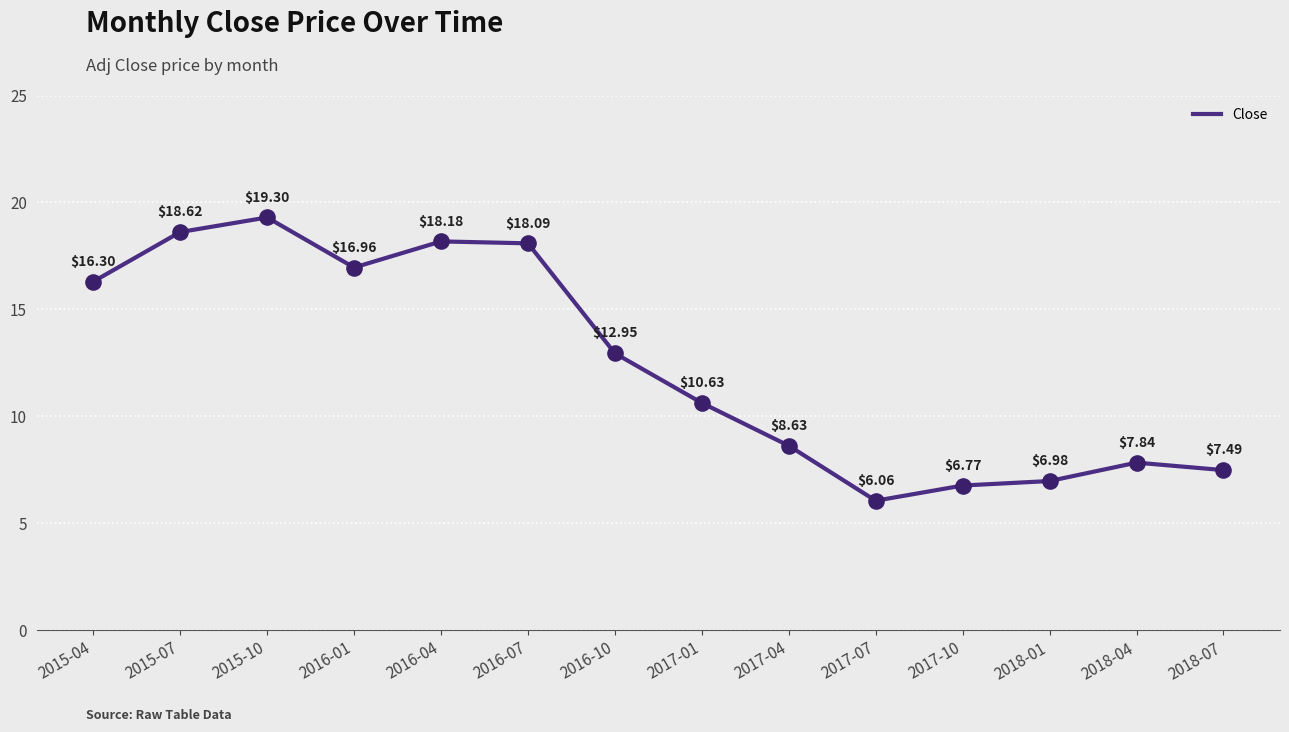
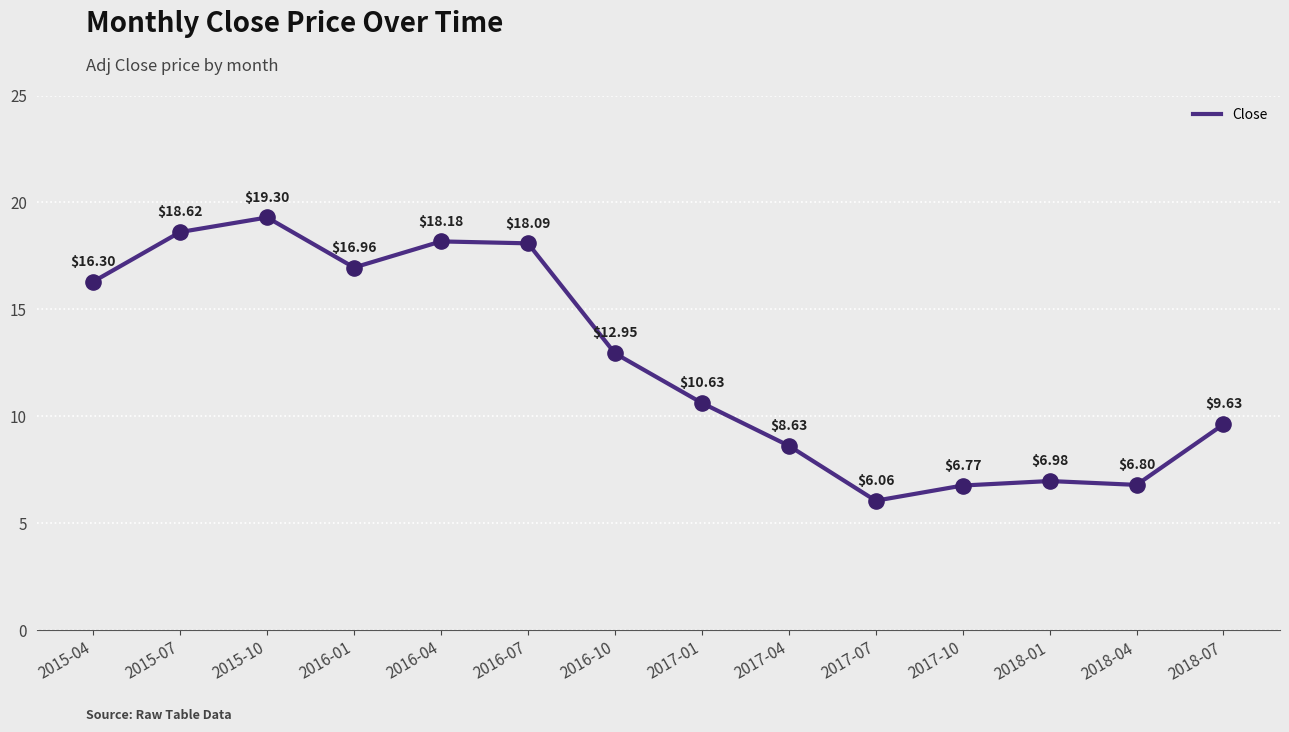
  {
    "2015-04": "$16.30",
    "2015-07": "$18.62",
    "2015-10": "$19.30",
    "2016-01": "$16.96",
    "2016-04": "$18.18",
    "2016-07": "$18.09",
    "2016-10": "$12.95",
    "2017-01": "$10.63",
    "2017-04": "$8.63",
    "2017-07": "$6.06",
    "2017-10": "$6.77",
    "2018-01": "$6.98",
-   "2018-04": "$7.84",
-   "2018-07": "$7.49"
+   "2018-04": "$6.80",
+   "2018-07": "$9.63"
  }
